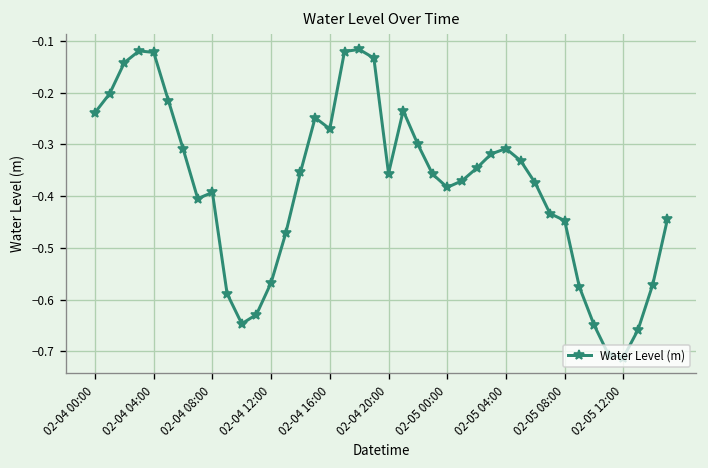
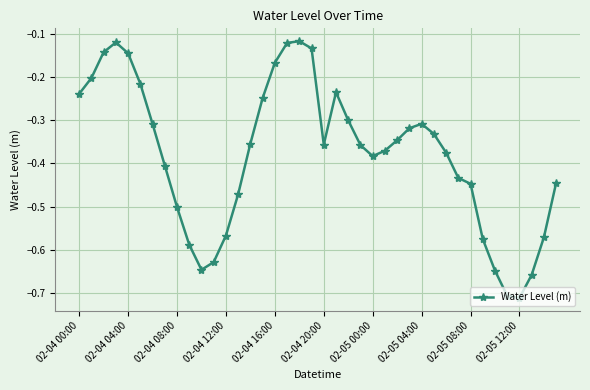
  {
    "02-04 00:00": -0.24,
-   "02-04 04:00": -0.12,
-   "02-04 08:00": -0.39,
+   "02-04 04:00": -0.14,
+   "02-04 08:00": -0.50,
    "02-04 12:00": -0.57,
-   "02-04 16:00": -0.27,
+   "02-04 16:00": -0.17,
    "02-04 20:00": -0.36,
    "02-05 00:00": -0.38,
    "02-05 04:00": -0.31,
    "02-05 08:00": -0.45
  }
